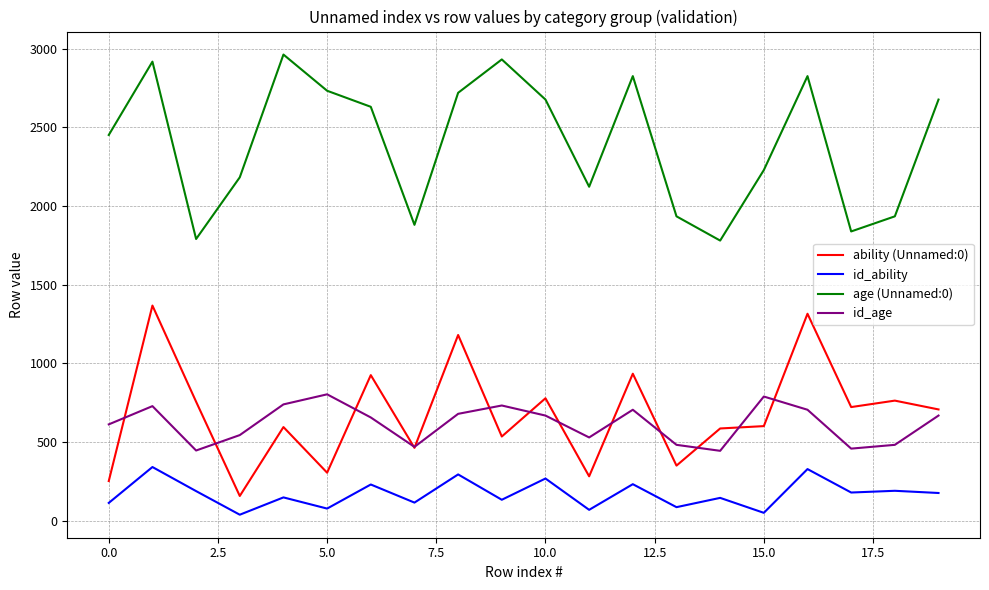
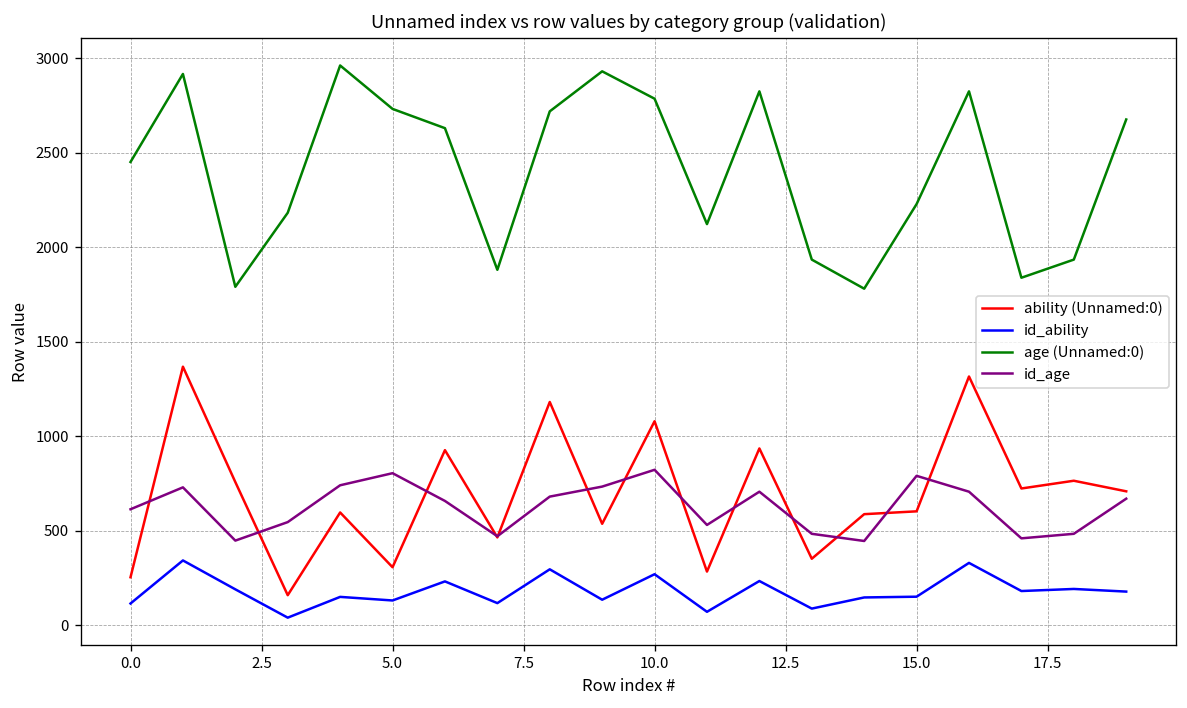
  {
    "ability (Unnamed:0)": {
      "0.0": 250,
      "5.0": 310,
-     "10.0": 780,
+     "10.0": 1080,
      "15.0": 600
    },
    "id_ability": {
      "0.0": 110,
-     "5.0": 80,
+     "5.0": 130,
      "10.0": 270,
-     "15.0": 50
+     "15.0": 150
    },
    "age (Unnamed:0)": {
      "0.0": 2450,
      "5.0": 2730,
-     "10.0": 2680,
+     "10.0": 2790,
      "15.0": 2230
    },
    "id_age": {
      "0.0": 610,
      "5.0": 800,
-     "10.0": 670,
+     "10.0": 820,
      "15.0": 790
    }
  }
